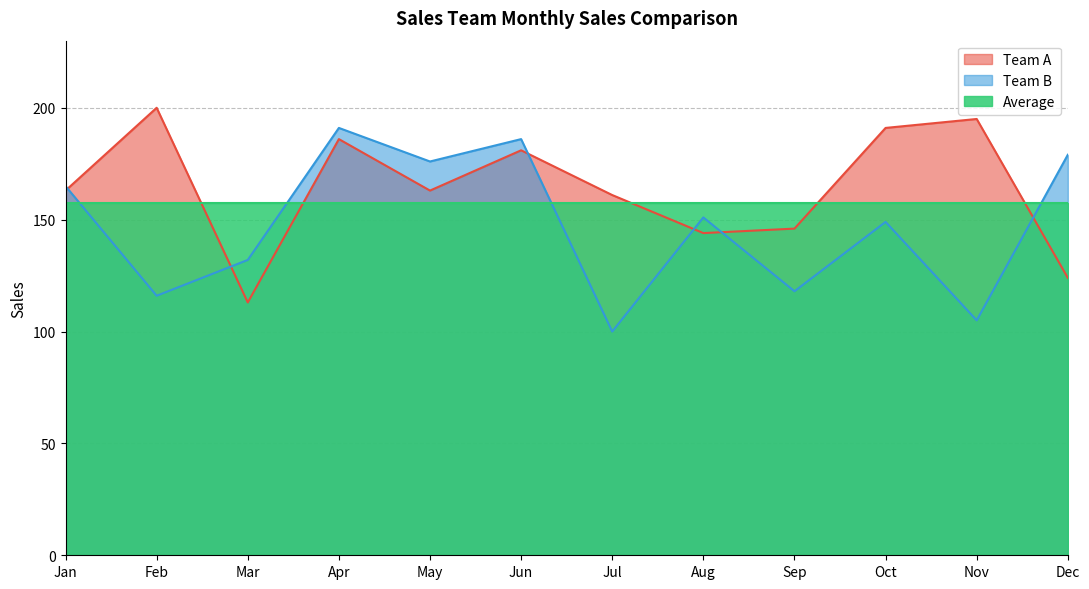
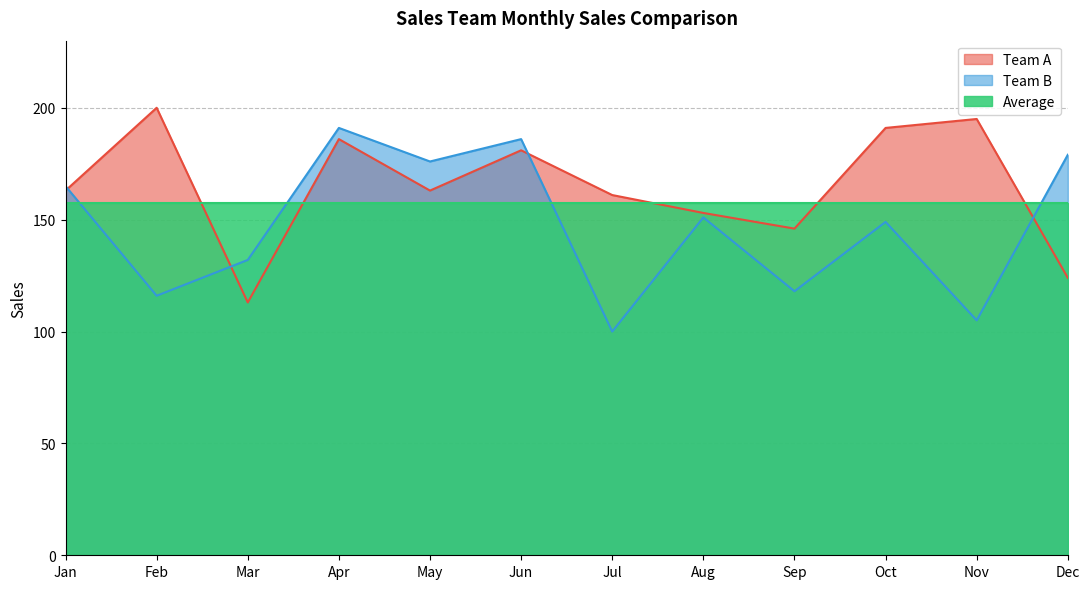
  {
    "Team A": {
      "Jan": 163,
      "Feb": 200,
      "Mar": 113,
      "Apr": 186,
      "May": 163,
      "Jun": 181,
      "Jul": 161,
-     "Aug": 144,
+     "Aug": 153,
      "Sep": 146,
      "Oct": 191,
      "Nov": 195,
      "Dec": 124
    },
    "Team B": {
      "Jan": 165,
      "Feb": 116,
      "Mar": 132,
      "Apr": 191,
      "May": 176,
      "Jun": 186,
      "Jul": 100,
      "Aug": 151,
      "Sep": 118,
      "Oct": 149,
      "Nov": 105,
      "Dec": 179
    },
    "Average": {
      "Jan": 158,
      "Feb": 158,
      "Mar": 158,
      "Apr": 158,
      "May": 158,
      "Jun": 158,
      "Jul": 158,
      "Aug": 158,
      "Sep": 158,
      "Oct": 158,
      "Nov": 158,
      "Dec": 158
    }
  }
